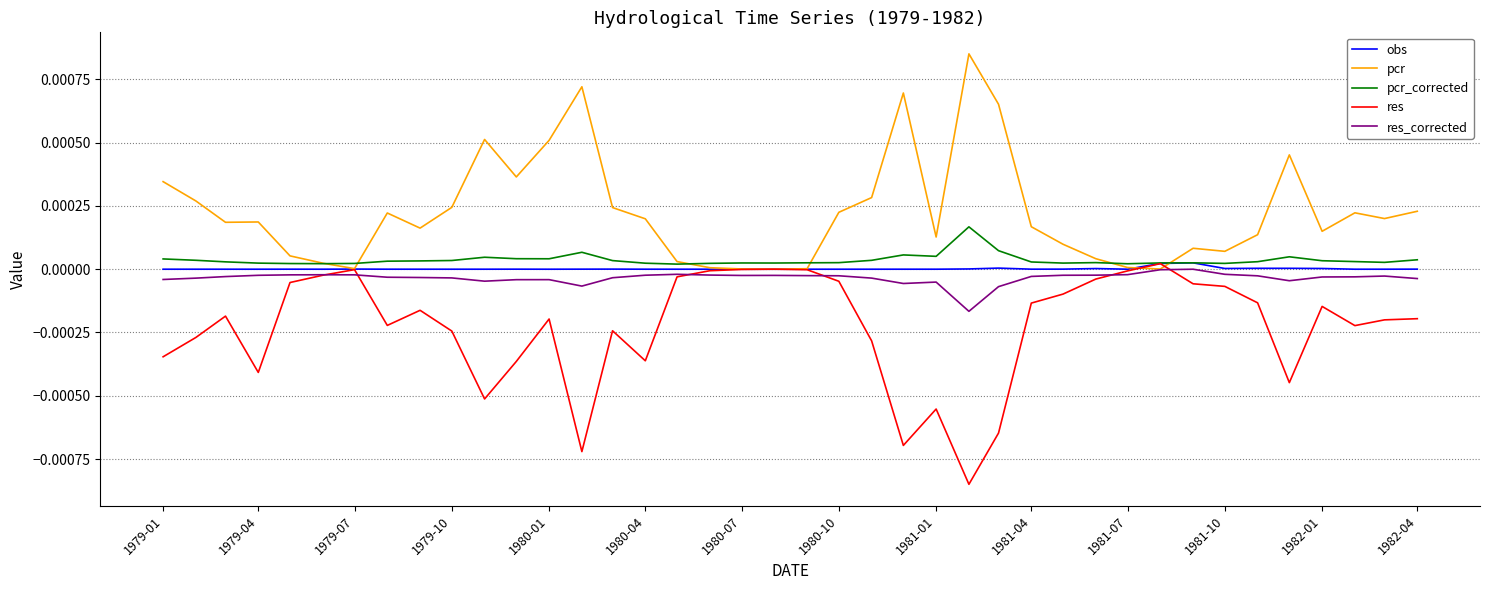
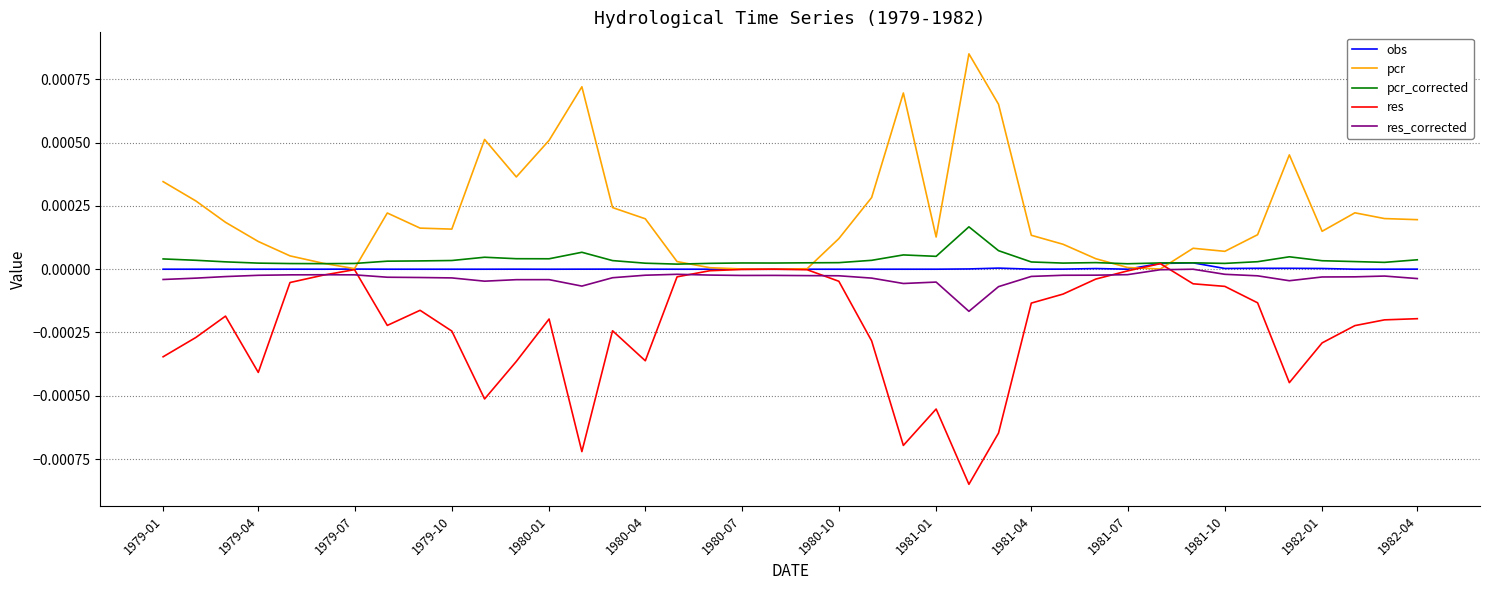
  {
    "obs": {
      "1979-01": 0.00000,
      "1979-04": 0.00000,
      "1979-10": 0.00000,
      "1980-01": 0.00000,
      "1980-04": 0.00000,
      "1980-10": 0.00000,
      "1981-01": 0.00000,
      "1981-04": 0.00000,
      "1981-10": 0.00000,
      "1982-01": 0.00000,
      "1982-04": 0.00000
    },
    "pcr": {
      "1979-01": 0.00035,
-     "1979-04": 0.00019,
-     "1979-10": 0.00024,
+     "1979-04": 0.00011,
+     "1979-10": 0.00016,
      "1980-01": 0.00051,
      "1980-04": 0.00020,
-     "1980-10": 0.00022,
+     "1980-10": 0.00012,
      "1981-01": 0.00013,
-     "1981-04": 0.00017,
+     "1981-04": 0.00013,
      "1981-10": 0.00007,
      "1982-01": 0.00015,
-     "1982-04": 0.00023
+     "1982-04": 0.00020
    },
    "pcr_corrected": {
      "1979-01": 0.00004,
      "1979-04": 0.00002,
      "1979-07": 0.00002,
      "1979-10": 0.00003,
      "1980-01": 0.00004,
      "1980-04": 0.00002,
      "1980-07": 0.00002,
      "1980-10": 0.00003,
      "1981-01": 0.00005,
      "1981-04": 0.00003,
      "1981-07": 0.00002,
      "1981-10": 0.00002,
      "1982-01": 0.00003,
      "1982-04": 0.00004
    },
    "res": {
      "1979-01": -0.00035,
      "1979-04": -0.00041,
      "1979-10": -0.00024,
      "1980-01": -0.00020,
      "1980-04": -0.00036,
      "1980-10": -0.00005,
      "1981-01": -0.00055,
      "1981-04": -0.00013,
      "1981-10": -0.00007,
-     "1982-01": -0.00015,
+     "1982-01": -0.00029,
      "1982-04": -0.00020
    },
    "res_corrected": {
      "1979-01": -0.00004,
      "1979-04": -0.00002,
      "1979-07": -0.00002,
      "1979-10": -0.00003,
      "1980-01": -0.00004,
      "1980-04": -0.00002,
      "1980-07": -0.00002,
      "1980-10": -0.00003,
      "1981-01": -0.00005,
      "1981-04": -0.00003,
      "1981-07": -0.00002,
      "1981-10": -0.00002,
      "1982-01": -0.00003,
      "1982-04": -0.00004
    }
  }
